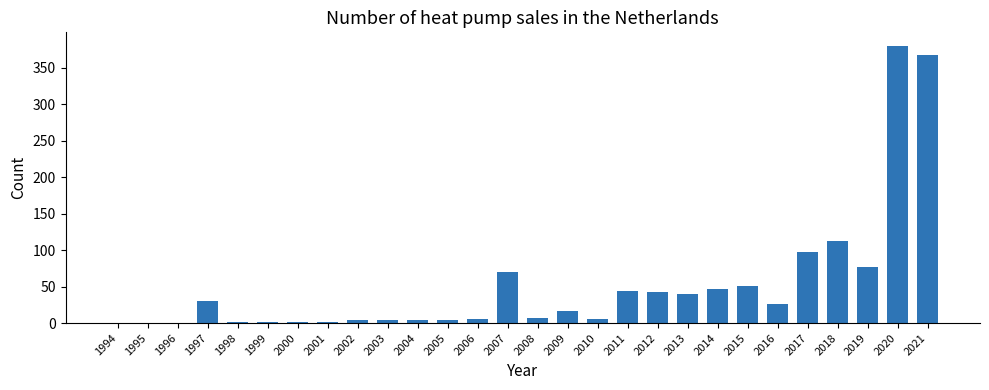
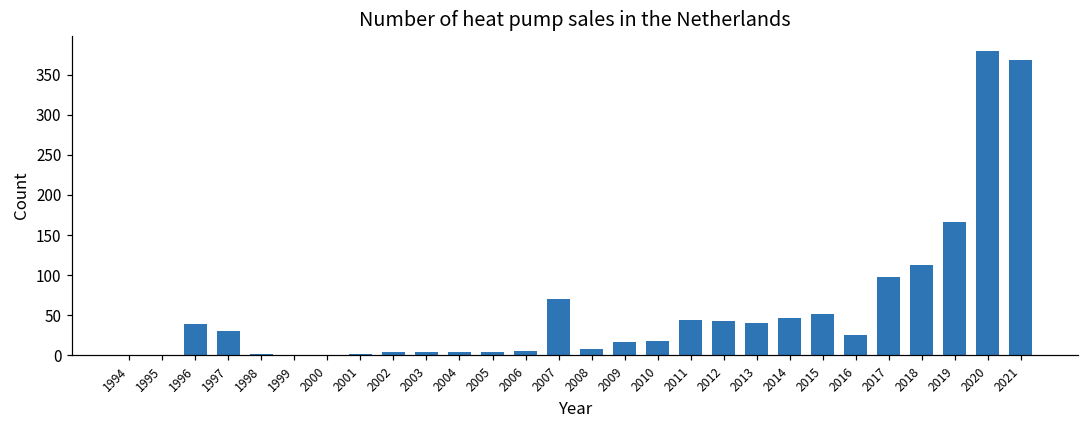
  {
    "1994": 0,
-   "1996": 0,
+   "1996": 40,
    "1997": 30,
    "2002": 0,
    "2003": 0,
    "2004": 0,
    "2005": 0,
    "2006": 10,
    "2007": 70,
    "2008": 10,
    "2009": 20,
-   "2010": 10,
+   "2010": 20,
    "2011": 40,
    "2012": 40,
    "2013": 40,
    "2014": 50,
    "2015": 50,
    "2016": 30,
    "2017": 100,
    "2018": 110,
-   "2019": 80,
+   "2019": 170,
    "2020": 380,
    "2021": 370
  }
